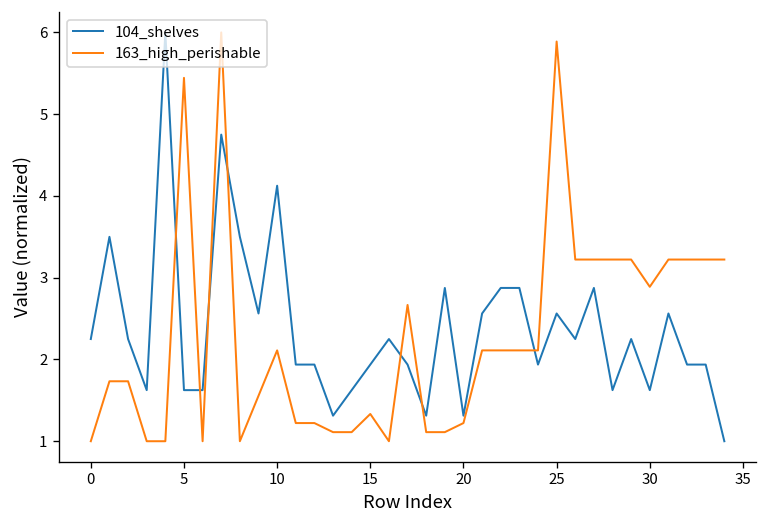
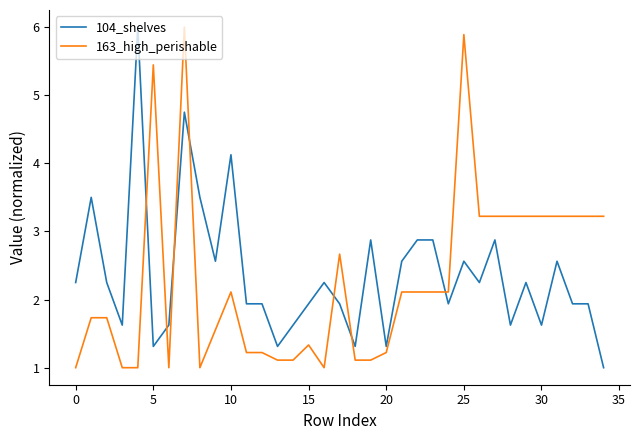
  {
    "104_shelves": {
      "0": 2.3,
-     "5": 1.6,
+     "5": 1.3,
      "10": 4.1,
      "15": 1.9,
      "20": 1.3,
      "25": 2.6,
      "30": 1.6
    },
    "163_high_perishable": {
      "0": 1.0,
      "5": 5.4,
      "10": 2.1,
      "15": 1.3,
      "20": 1.2,
      "25": 5.9,
-     "30": 2.9
+     "30": 3.2
    }
  }
